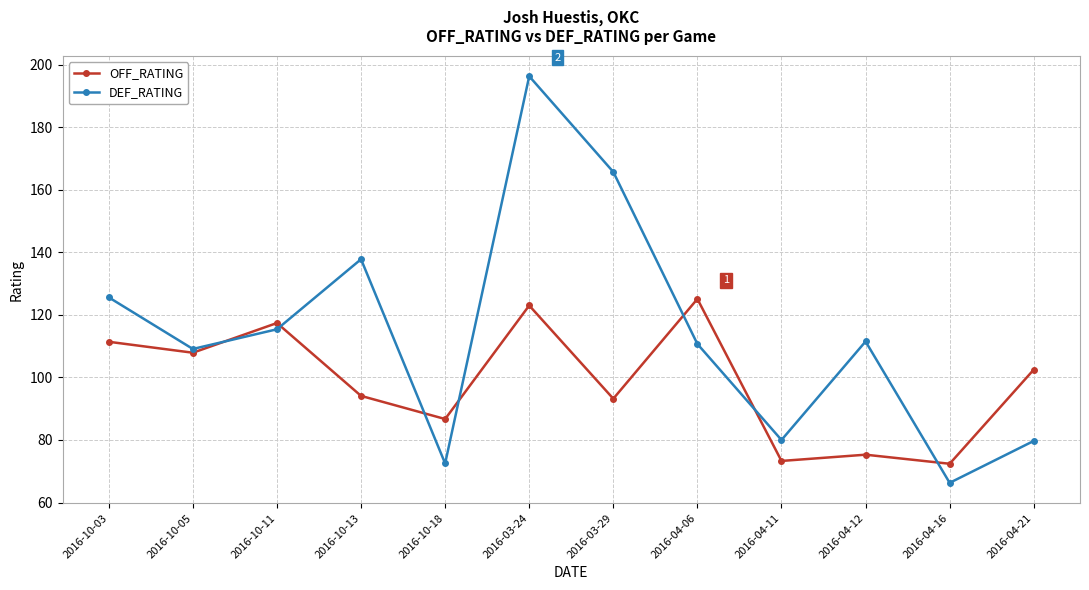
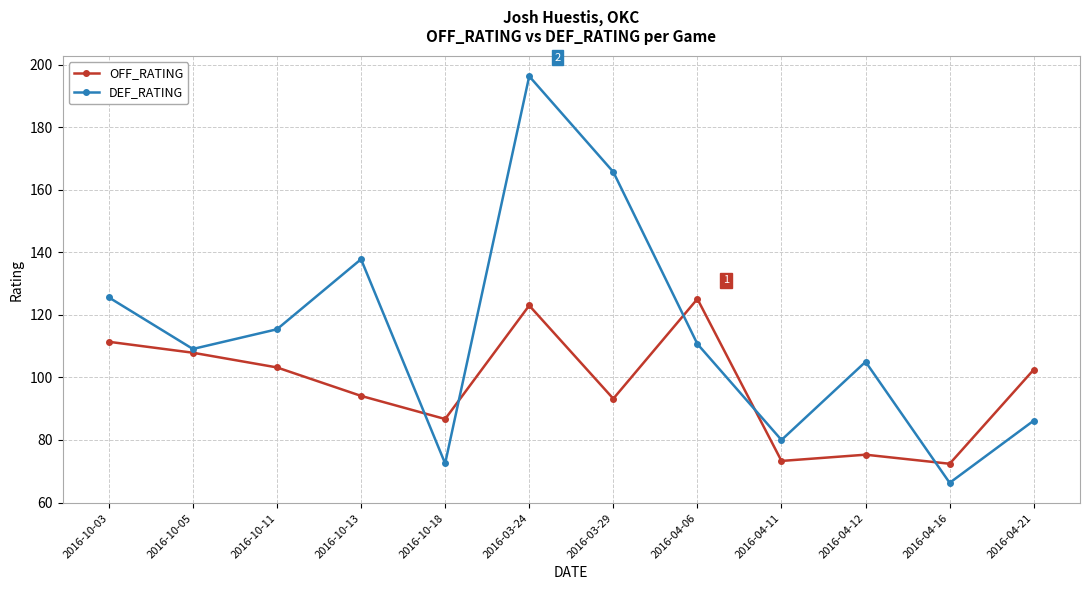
  {
    "OFF_RATING": {
      "2016-10-03": 111,
      "2016-10-05": 108,
-     "2016-10-11": 117,
+     "2016-10-11": 103,
      "2016-10-13": 94,
      "2016-10-18": 87,
      "2016-03-24": 123,
      "2016-03-29": 93,
      "2016-04-06": 125,
      "2016-04-11": 73,
      "2016-04-12": 75,
      "2016-04-16": 72,
      "2016-04-21": 103
    },
    "DEF_RATING": {
      "2016-10-03": 126,
      "2016-10-05": 109,
      "2016-10-11": 115,
      "2016-10-13": 138,
      "2016-10-18": 73,
      "2016-03-24": 196,
      "2016-03-29": 166,
      "2016-04-06": 111,
      "2016-04-11": 80,
-     "2016-04-12": 112,
+     "2016-04-12": 105,
      "2016-04-16": 66,
-     "2016-04-21": 80
+     "2016-04-21": 86
    }
  }
